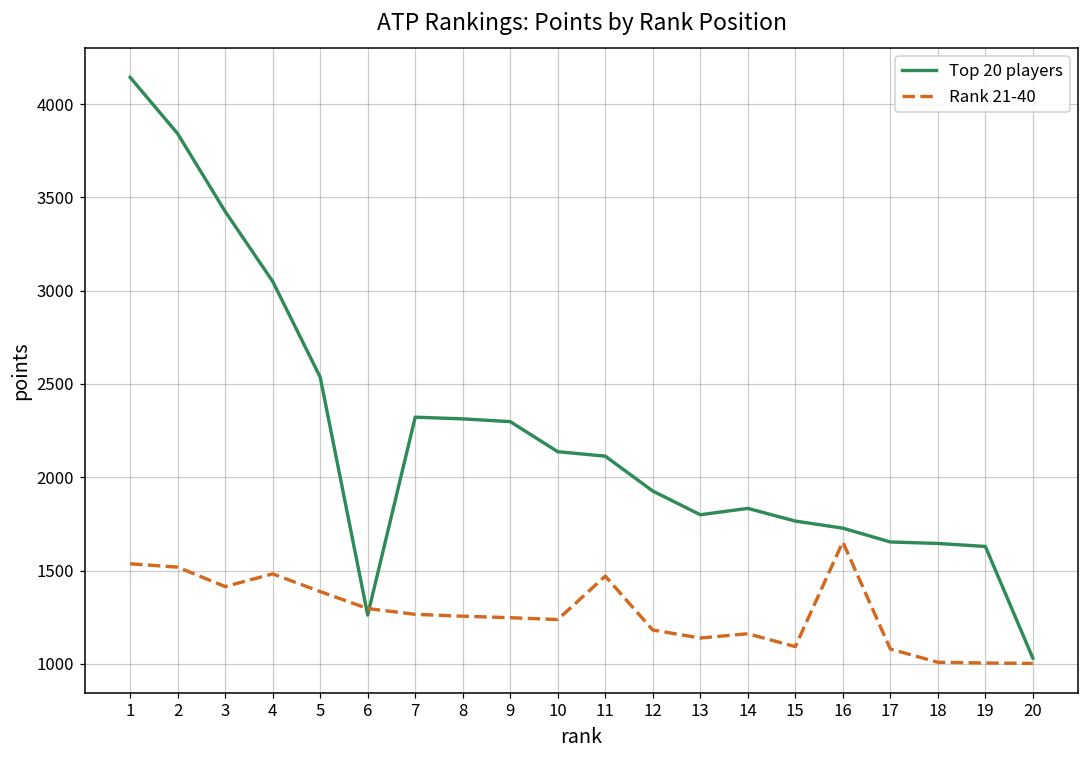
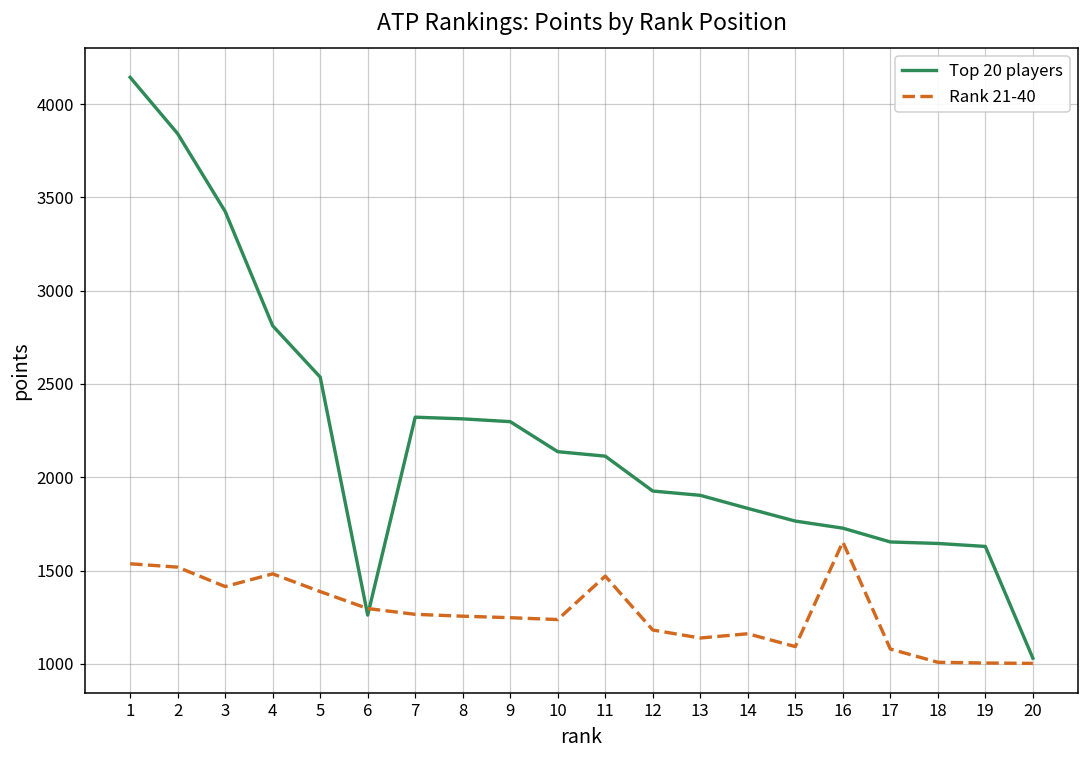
  {
    "Top 20 players": {
      "1": 4140,
      "2": 3840,
      "3": 3430,
-     "4": 3050,
+     "4": 2810,
      "5": 2540,
      "6": 1260,
      "7": 2320,
      "8": 2310,
      "9": 2300,
      "10": 2140,
      "11": 2110,
      "12": 1930,
-     "13": 1800,
+     "13": 1900,
      "14": 1830,
      "15": 1770,
      "16": 1730,
      "17": 1650,
      "18": 1650,
      "19": 1630,
      "20": 1030
    },
    "Rank 21-40": {
      "1": 1540,
      "2": 1520,
      "3": 1410,
      "4": 1480,
      "5": 1390,
      "6": 1300,
      "7": 1270,
      "8": 1260,
      "9": 1250,
      "10": 1240,
      "11": 1470,
      "12": 1180,
      "13": 1140,
      "14": 1160,
      "15": 1090,
      "16": 1650,
      "17": 1080,
      "18": 1010,
      "19": 1000,
      "20": 1000
    }
  }
